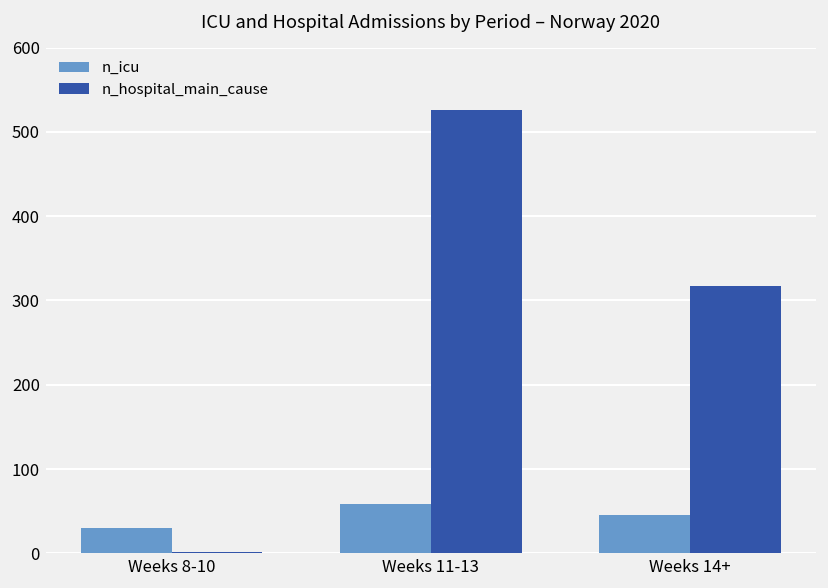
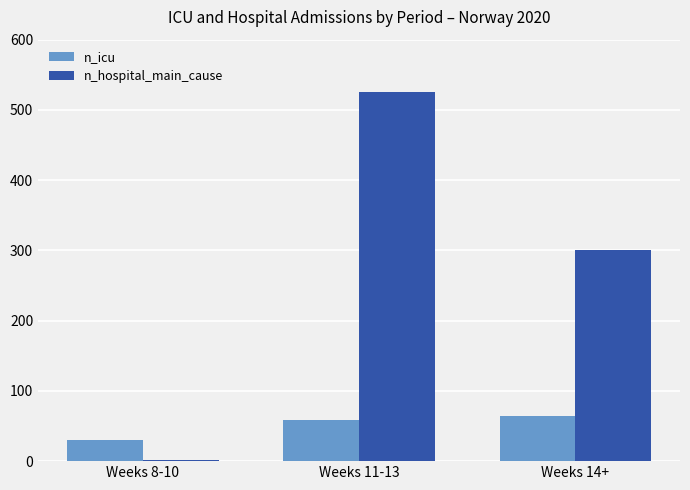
  {
    "n_icu": {
      "Weeks 8-10": 30,
      "Weeks 11-13": 60,
-     "Weeks 14+": 50
+     "Weeks 14+": 60
    },
    "n_hospital_main_cause": {
      "Weeks 11-13": 530,
-     "Weeks 14+": 320
+     "Weeks 14+": 300
    }
  }
